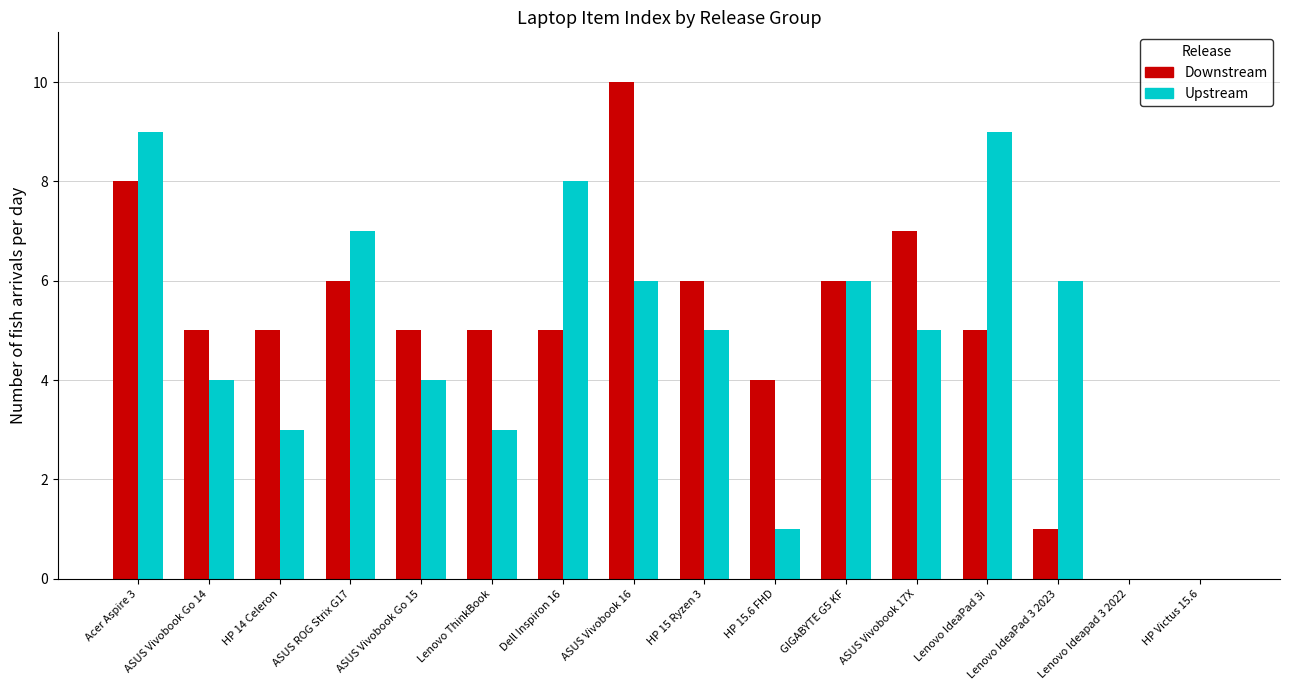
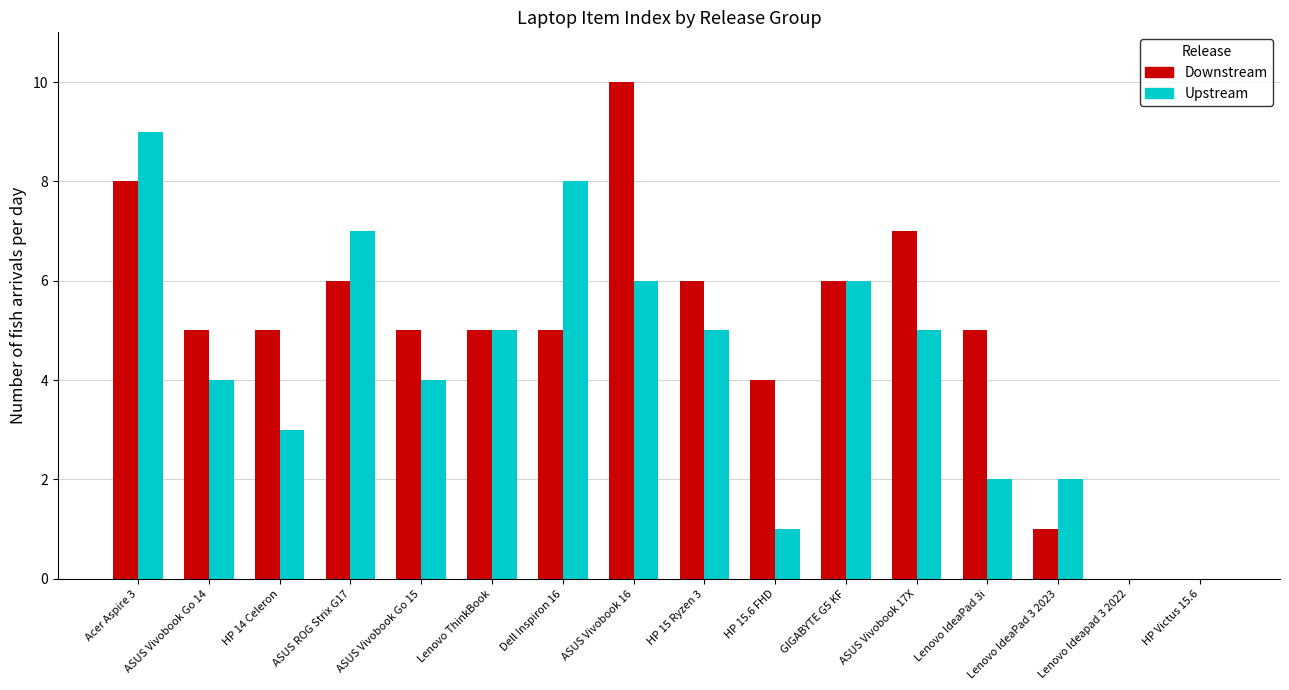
  {
    "Downstream": {
      "Acer Aspire 3": 8,
      "ASUS Vivobook Go 14": 5,
      "HP 14 Celeron": 5,
      "ASUS ROG Strix G17": 6,
      "ASUS Vivobook Go 15": 5,
      "Lenovo ThinkBook": 5,
      "Dell Inspiron 16": 5,
      "ASUS Vivobook 16": 10,
      "HP 15 Ryzen 3": 6,
      "HP 15.6 FHD": 4,
      "GIGABYTE G5 KF": 6,
      "ASUS Vivobook 17X": 7,
      "Lenovo IdeaPad 3i": 5,
      "Lenovo IdeaPad 3 2023": 1,
      "Lenovo Ideapad 3 2022": 0,
      "HP Victus 15.6": 0
    },
    "Upstream": {
      "Acer Aspire 3": 9,
      "ASUS Vivobook Go 14": 4,
      "HP 14 Celeron": 3,
      "ASUS ROG Strix G17": 7,
      "ASUS Vivobook Go 15": 4,
-     "Lenovo ThinkBook": 3,
+     "Lenovo ThinkBook": 5,
      "Dell Inspiron 16": 8,
      "ASUS Vivobook 16": 6,
      "HP 15 Ryzen 3": 5,
      "HP 15.6 FHD": 1,
      "GIGABYTE G5 KF": 6,
      "ASUS Vivobook 17X": 5,
-     "Lenovo IdeaPad 3i": 9,
-     "Lenovo IdeaPad 3 2023": 6,
+     "Lenovo IdeaPad 3i": 2,
+     "Lenovo IdeaPad 3 2023": 2,
      "Lenovo Ideapad 3 2022": 0,
      "HP Victus 15.6": 0
    }
  }
